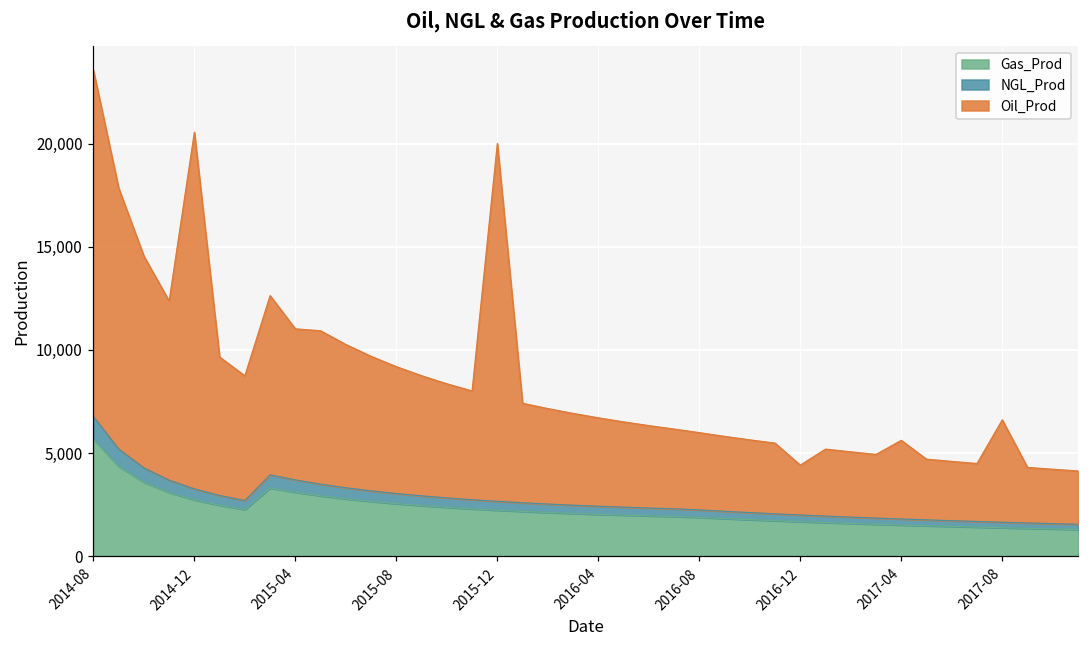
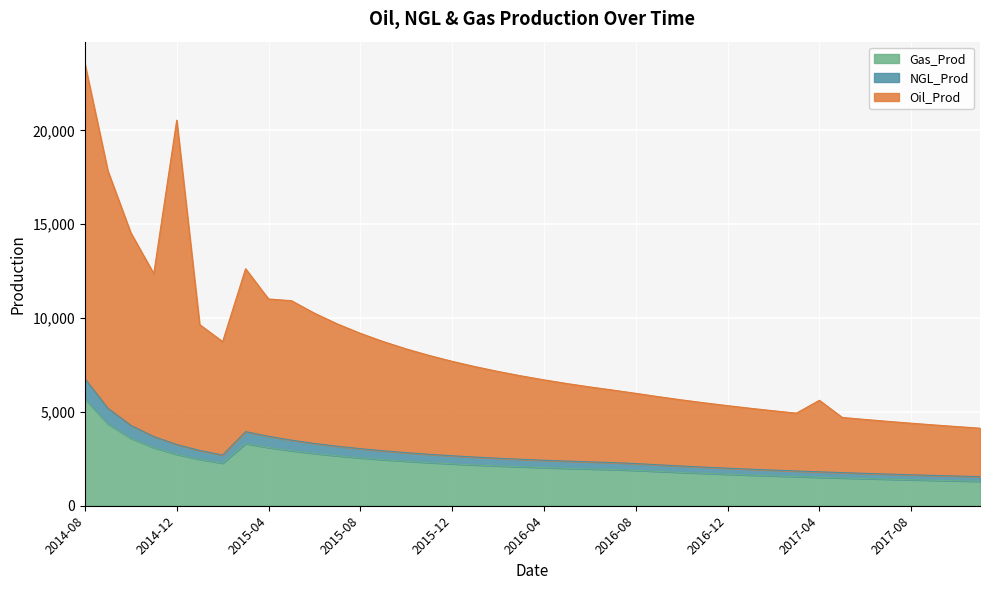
  {
    "Oil_Prod": {
      "2014-08": "16,800",
      "2014-12": "17,300",
      "2015-04": "7,300",
      "2015-08": "6,100",
-     "2015-12": "17,300",
+     "2015-12": "5,000",
      "2016-04": "4,300",
      "2016-08": "3,700",
-     "2016-12": "2,400",
+     "2016-12": "3,300",
      "2017-04": "3,800",
-     "2017-08": "5,000"
+     "2017-08": "2,700"
    }
  }
